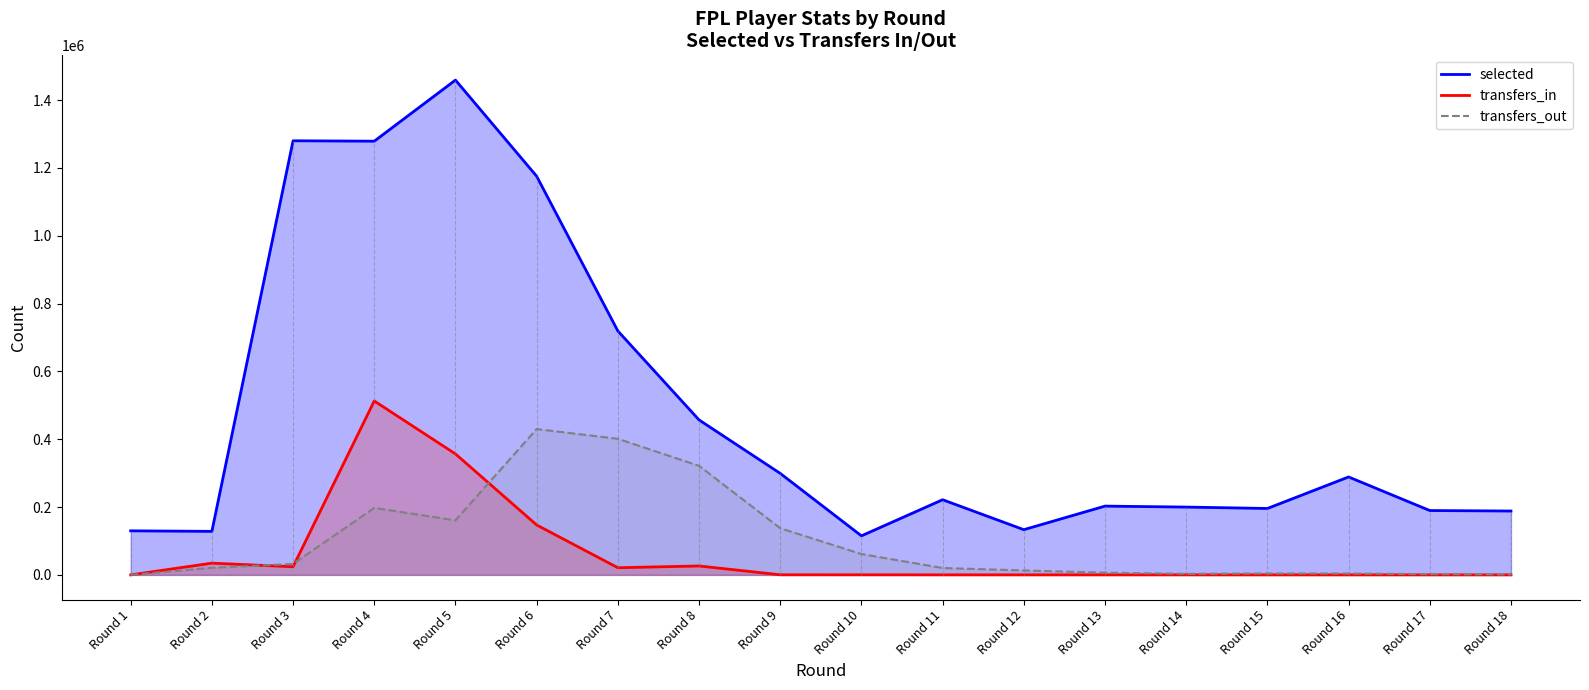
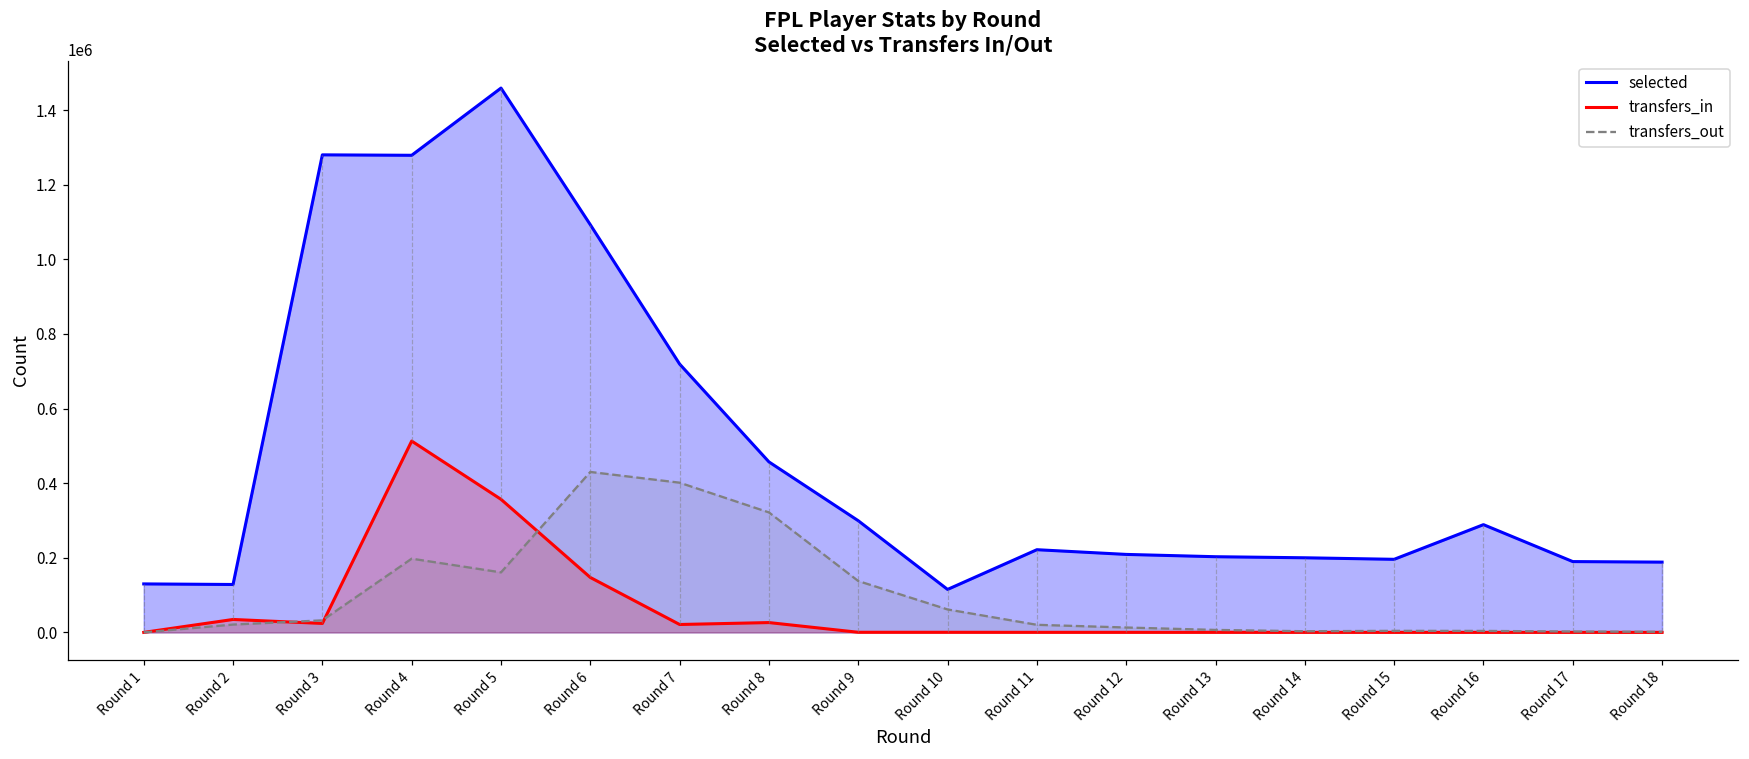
  {
    "selected": {
-     "Round 6": 1180000,
-     "Round 12": 130000
+     "Round 6": 1090000,
+     "Round 12": 210000
    }
  }
